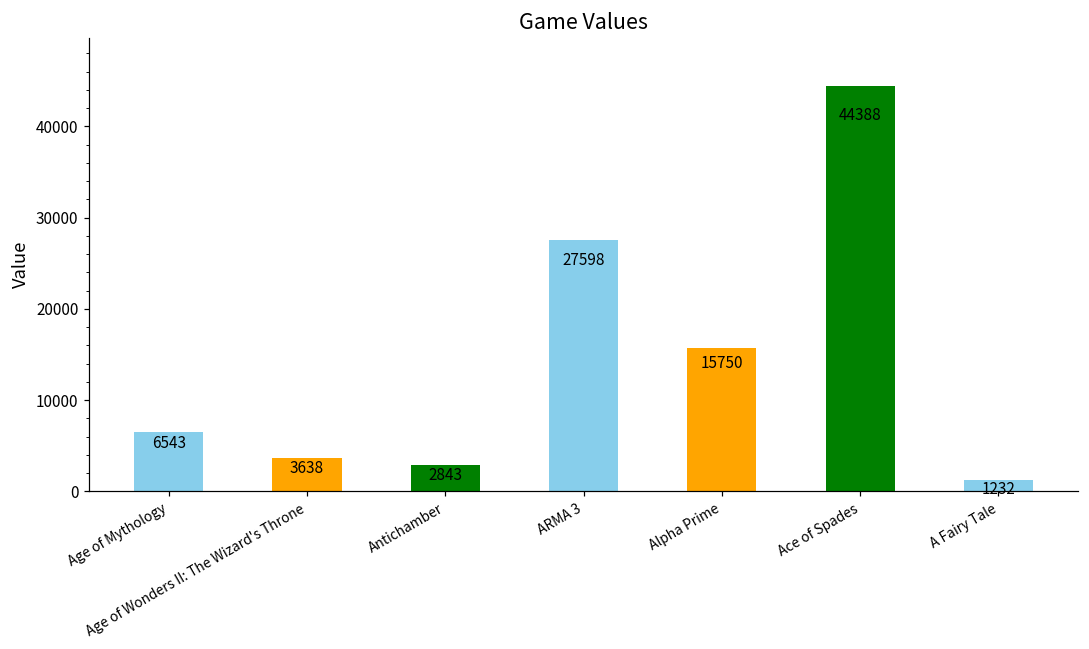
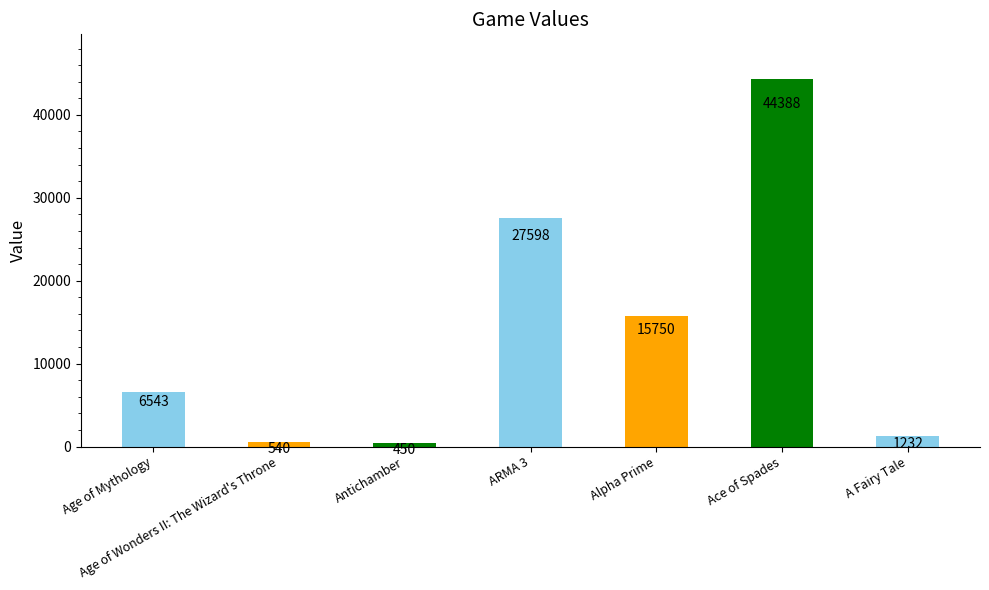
  {
    "Age of Mythology": 6543,
-   "Age of Wonders II: The Wizard's Throne": 3638,
-   "Antichamber": 2843,
+   "Age of Wonders II: The Wizard's Throne": 540,
+   "Antichamber": 450,
    "ARMA 3": 27598,
    "Alpha Prime": 15750,
    "Ace of Spades": 44388,
    "A Fairy Tale": 1232
  }
